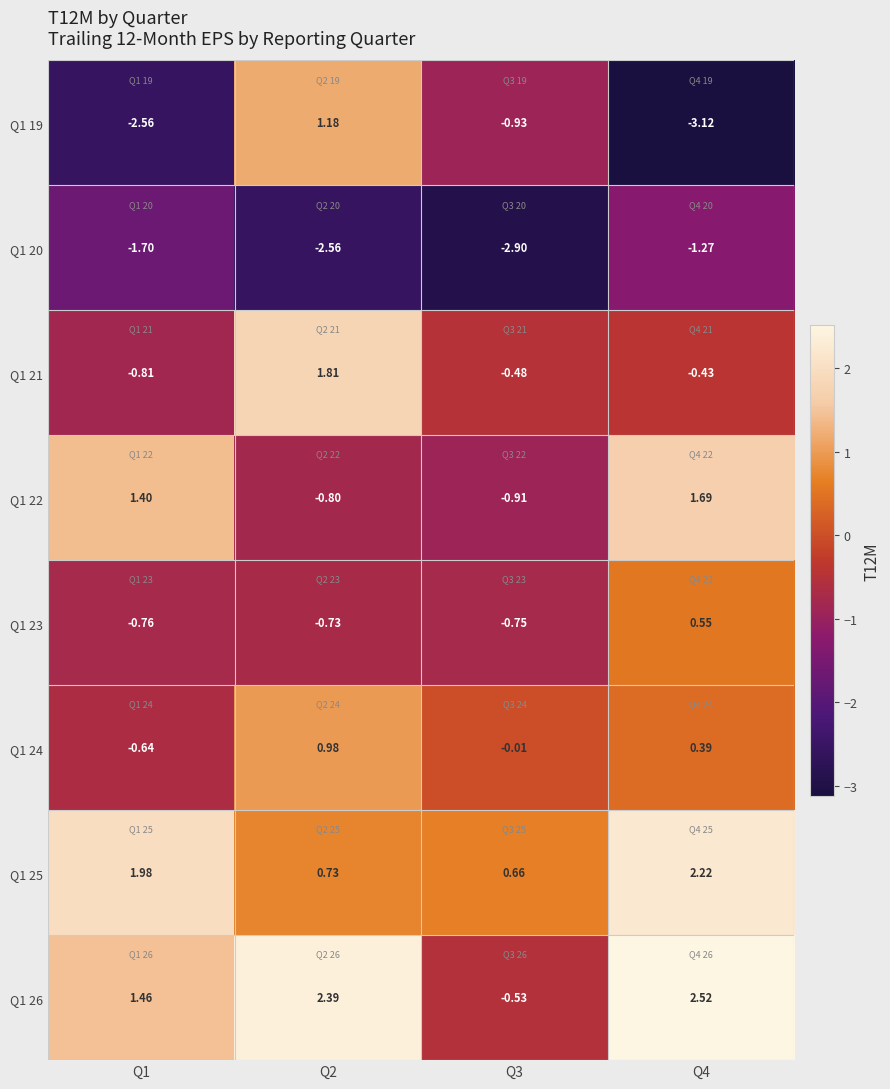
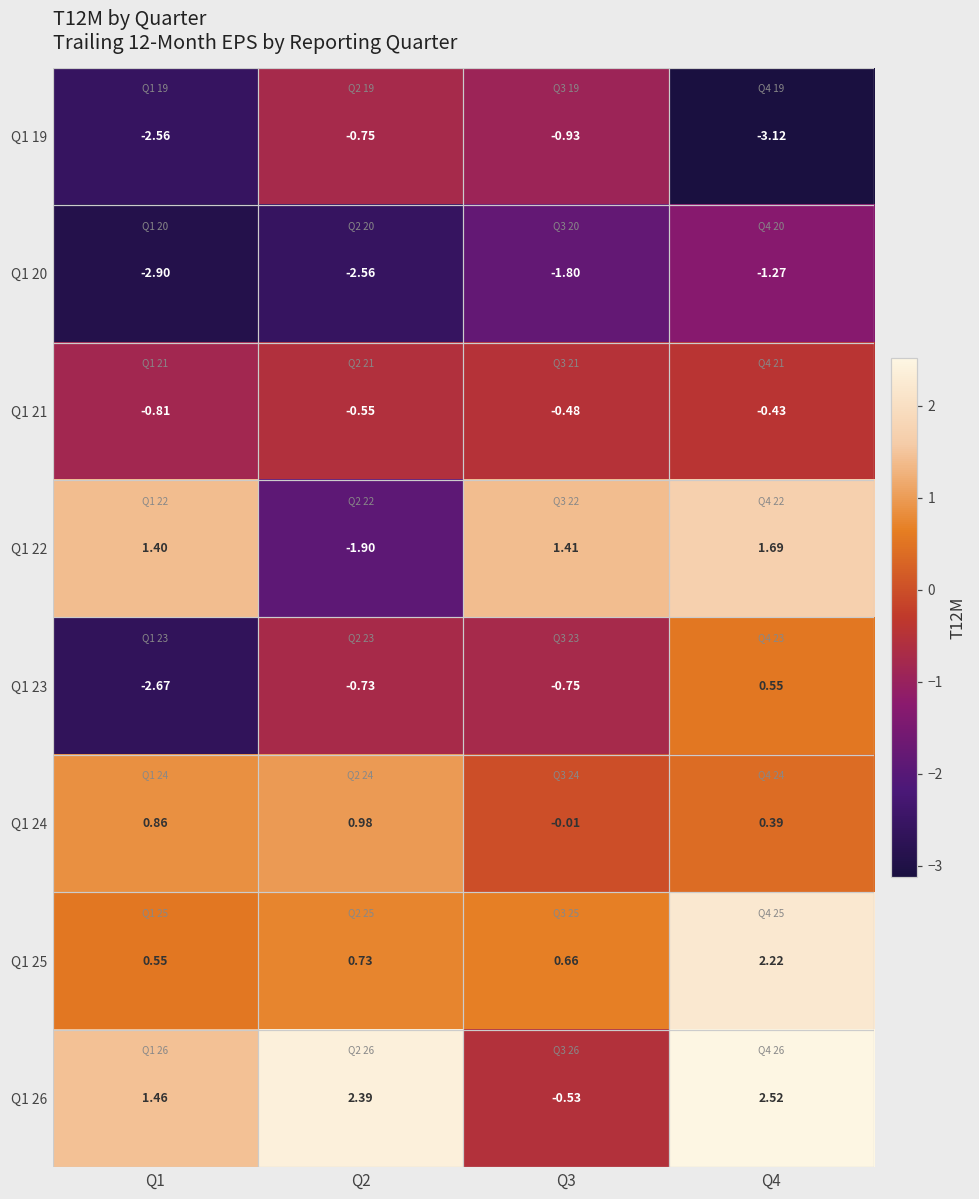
  {
    "Q1 19": {
-     "Q2": 1.18
+     "Q2": -0.75
    },
    "Q1 20": {
-     "Q1": -1.70,
-     "Q3": -2.90
+     "Q1": -2.90,
+     "Q3": -1.80
    },
    "Q1 21": {
-     "Q2": 1.81
+     "Q2": -0.55
    },
    "Q1 22": {
-     "Q2": -0.80,
-     "Q3": -0.91
+     "Q2": -1.90,
+     "Q3": 1.41
    },
    "Q1 23": {
-     "Q1": -0.76
+     "Q1": -2.67
    },
    "Q1 24": {
-     "Q1": -0.64
+     "Q1": 0.86
    },
    "Q1 25": {
-     "Q1": 1.98
+     "Q1": 0.55
    }
  }
